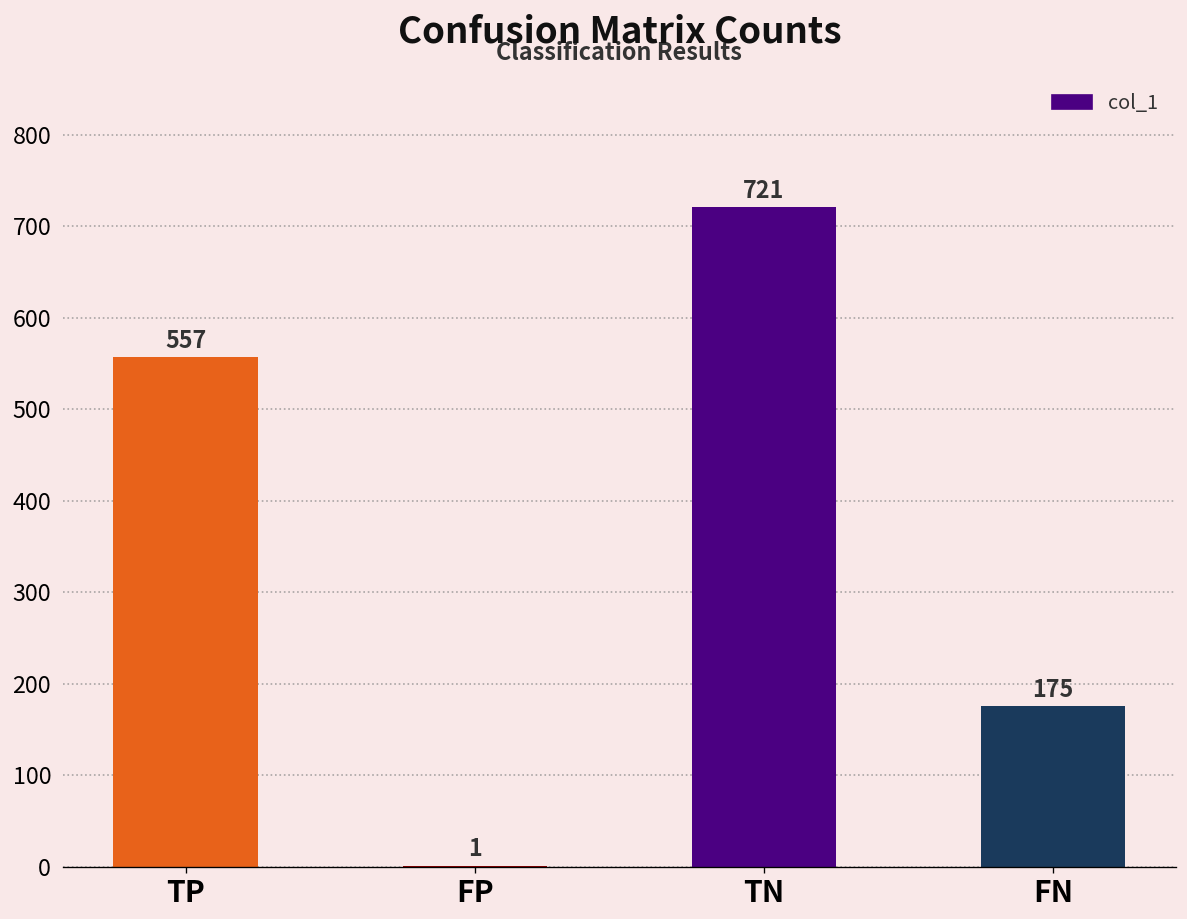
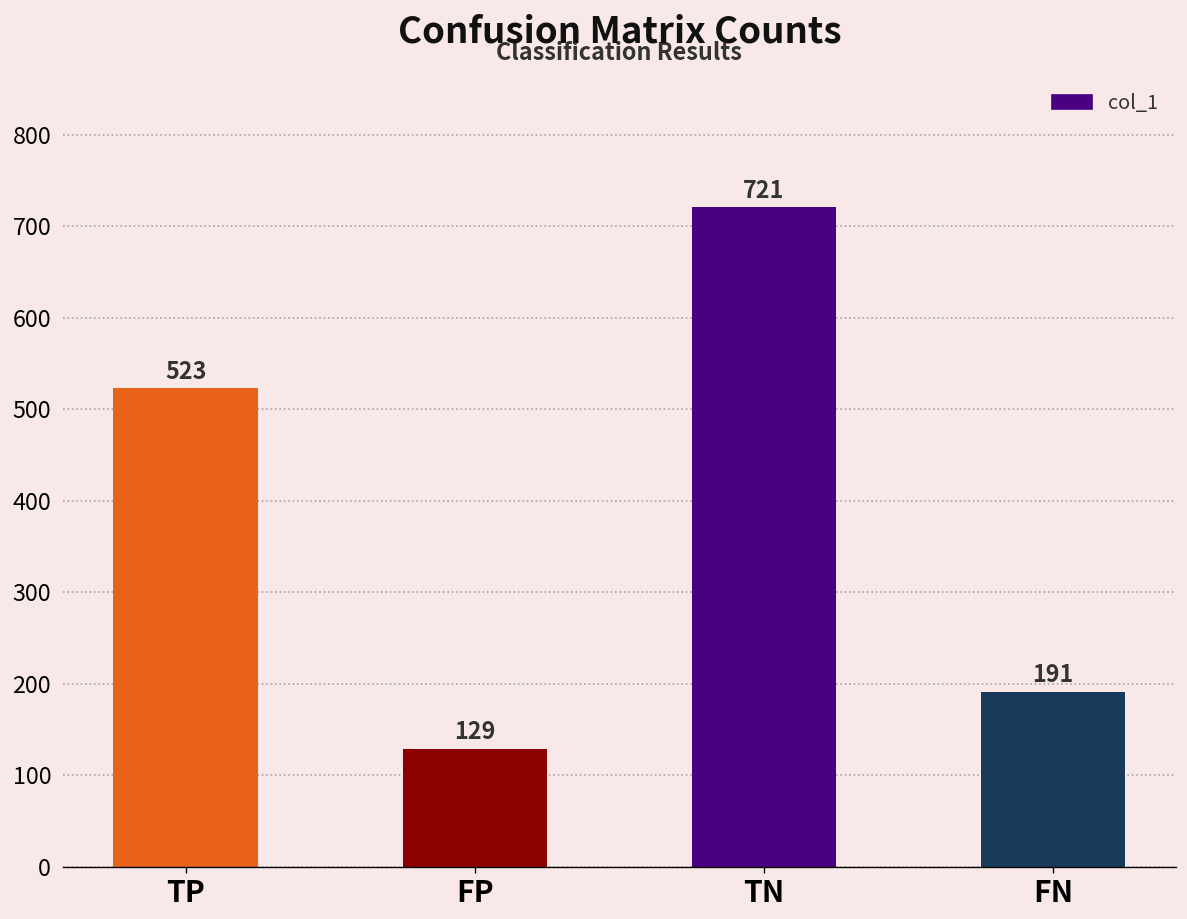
  {
-   "TP": 557,
-   "FP": 1,
+   "TP": 523,
+   "FP": 129,
    "TN": 721,
-   "FN": 175
+   "FN": 191
  }
